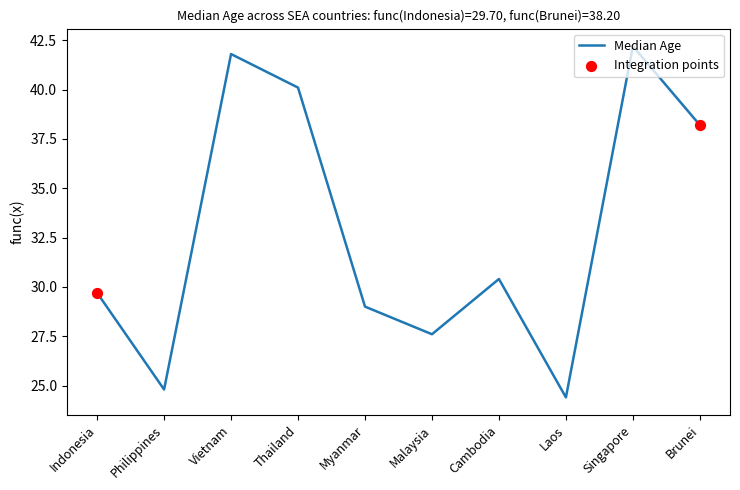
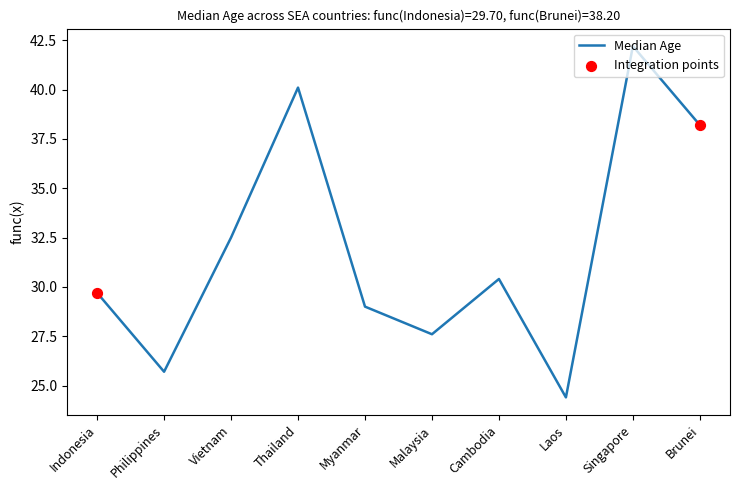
  {
    "Median Age": {
-     "Philippines": 24.8,
-     "Vietnam": 41.8,
+     "Philippines": 25.7,
+     "Vietnam": 32.5,
      "Thailand": 40.1,
      "Myanmar": 29.0,
      "Malaysia": 27.6,
      "Cambodia": 30.4,
      "Laos": 24.4
    }
  }
